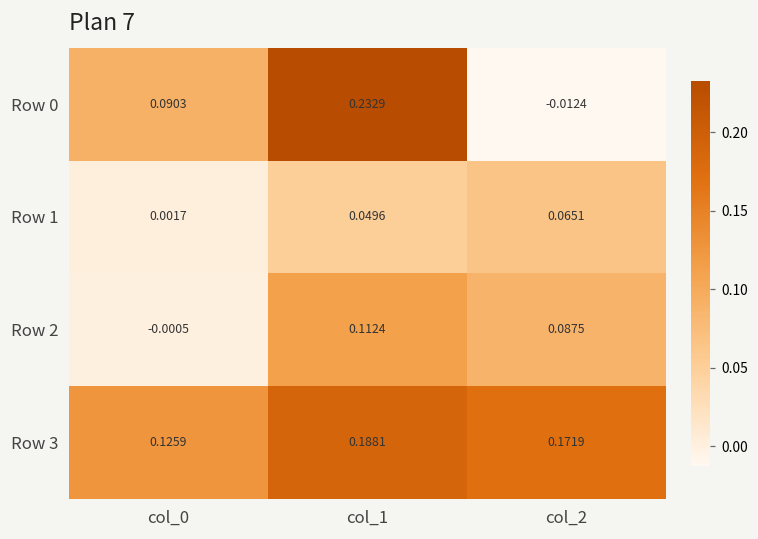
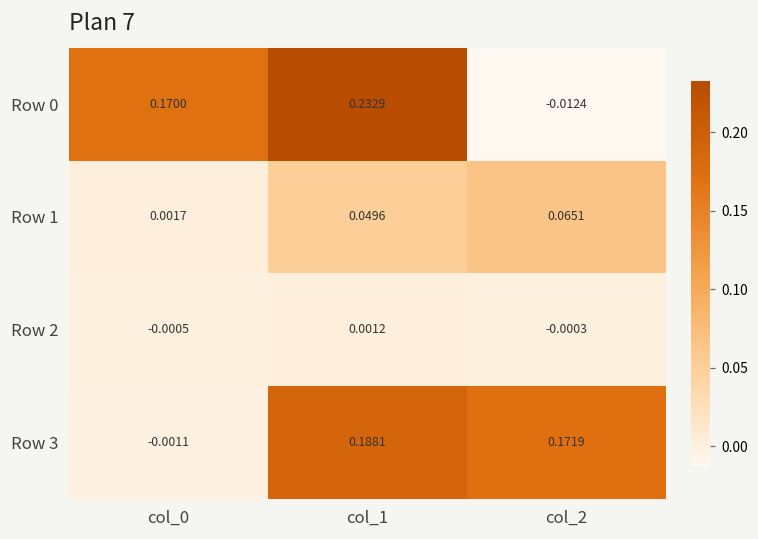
  {
    "Row 0": {
-     "col_0": 0.0903,
+     "col_0": 0.1700,
      "col_1": 0.2329,
      "col_2": -0.0124
    },
    "Row 1": {
      "col_0": 0.0017,
      "col_1": 0.0496,
      "col_2": 0.0651
    },
    "Row 2": {
      "col_0": -0.0005,
-     "col_1": 0.1124,
-     "col_2": 0.0875
+     "col_1": 0.0012,
+     "col_2": -0.0003
    },
    "Row 3": {
-     "col_0": 0.1259,
+     "col_0": -0.0011,
      "col_1": 0.1881,
      "col_2": 0.1719
    }
  }
